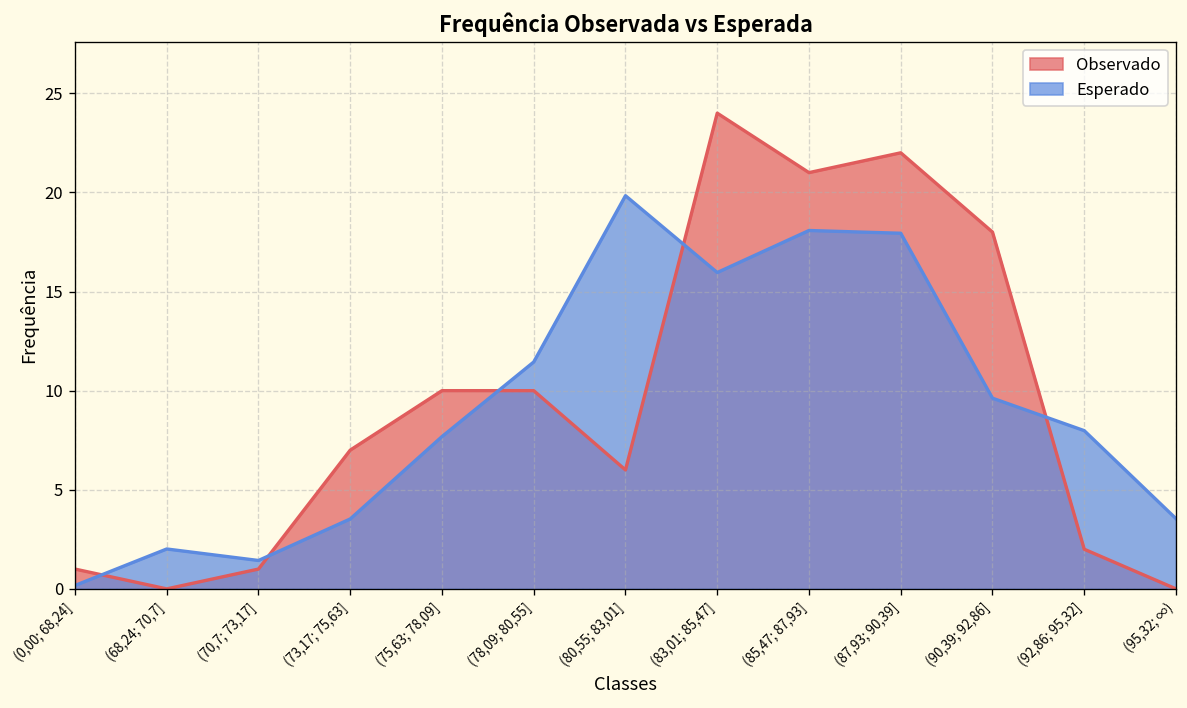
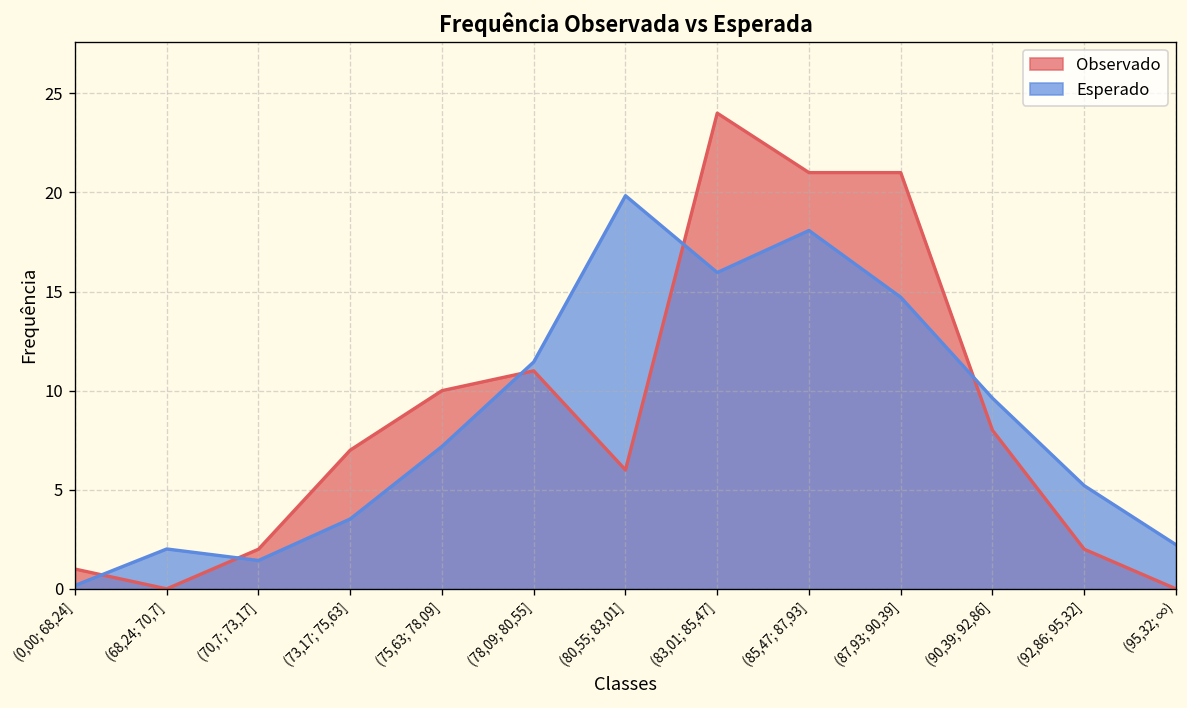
  {
    "Observado": {
      "(0,00; 68,24]": 1,
      "(68,24; 70,7]": 0,
-     "(70,7; 73,17]": 1,
+     "(70,7; 73,17]": 2,
      "(73,17; 75,63]": 7,
      "(75,63; 78,09]": 10,
-     "(78,09; 80,55]": 10,
+     "(78,09; 80,55]": 11,
      "(80,55; 83,01]": 6,
      "(83,01; 85,47]": 24,
      "(85,47; 87,93]": 21,
-     "(87,93; 90,39]": 22,
-     "(90,39; 92,86]": 18,
+     "(87,93; 90,39]": 21,
+     "(90,39; 92,86]": 8,
      "(92,86; 95,32]": 2,
      "(95,32; ∞)": 0
    },
    "Esperado": {
      "(0,00; 68,24]": 0.2,
      "(68,24; 70,7]": 2.0,
      "(70,7; 73,17]": 1.4,
      "(73,17; 75,63]": 3.5,
-     "(75,63; 78,09]": 7.7,
+     "(75,63; 78,09]": 7.2,
      "(78,09; 80,55]": 11.4,
      "(80,55; 83,01]": 19.8,
      "(83,01; 85,47]": 16.0,
      "(85,47; 87,93]": 18.1,
-     "(87,93; 90,39]": 17.9,
+     "(87,93; 90,39]": 14.7,
      "(90,39; 92,86]": 9.6,
-     "(92,86; 95,32]": 8.0,
-     "(95,32; ∞)": 3.5
+     "(92,86; 95,32]": 5.2,
+     "(95,32; ∞)": 2.2
    }
  }
